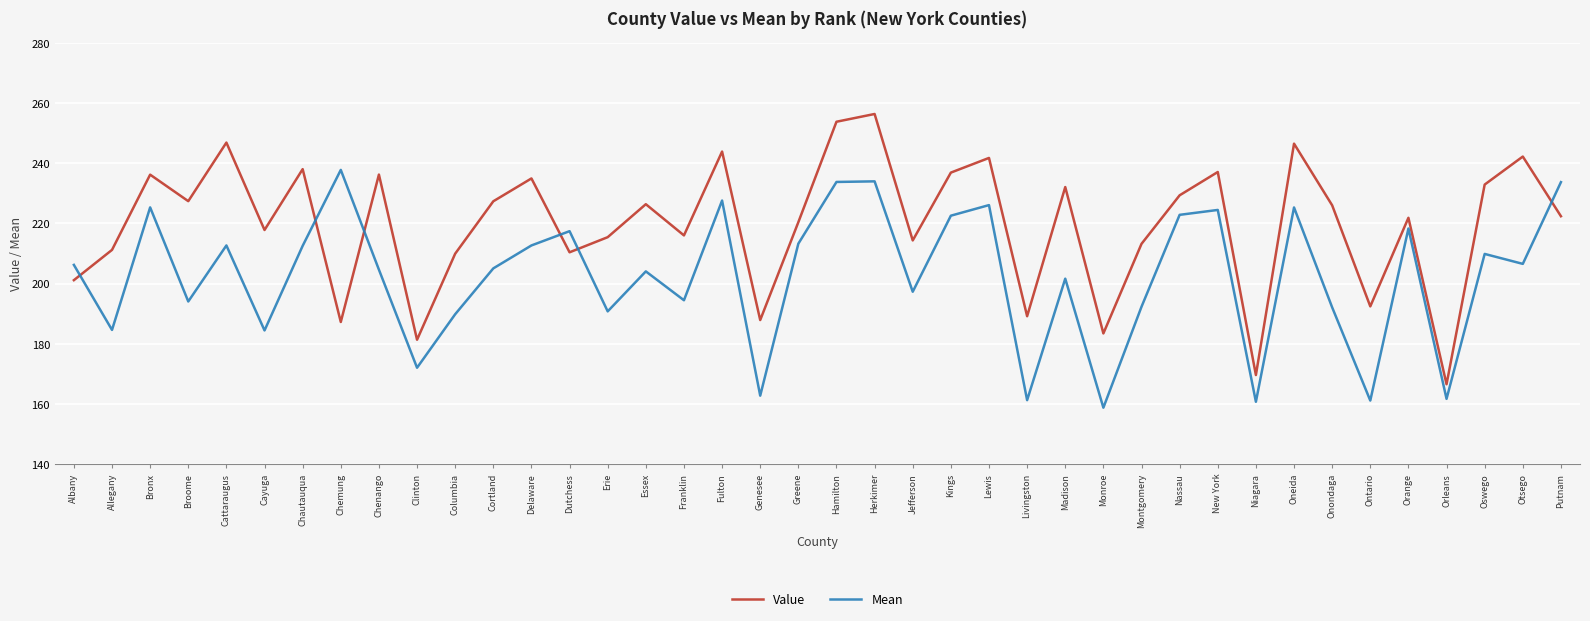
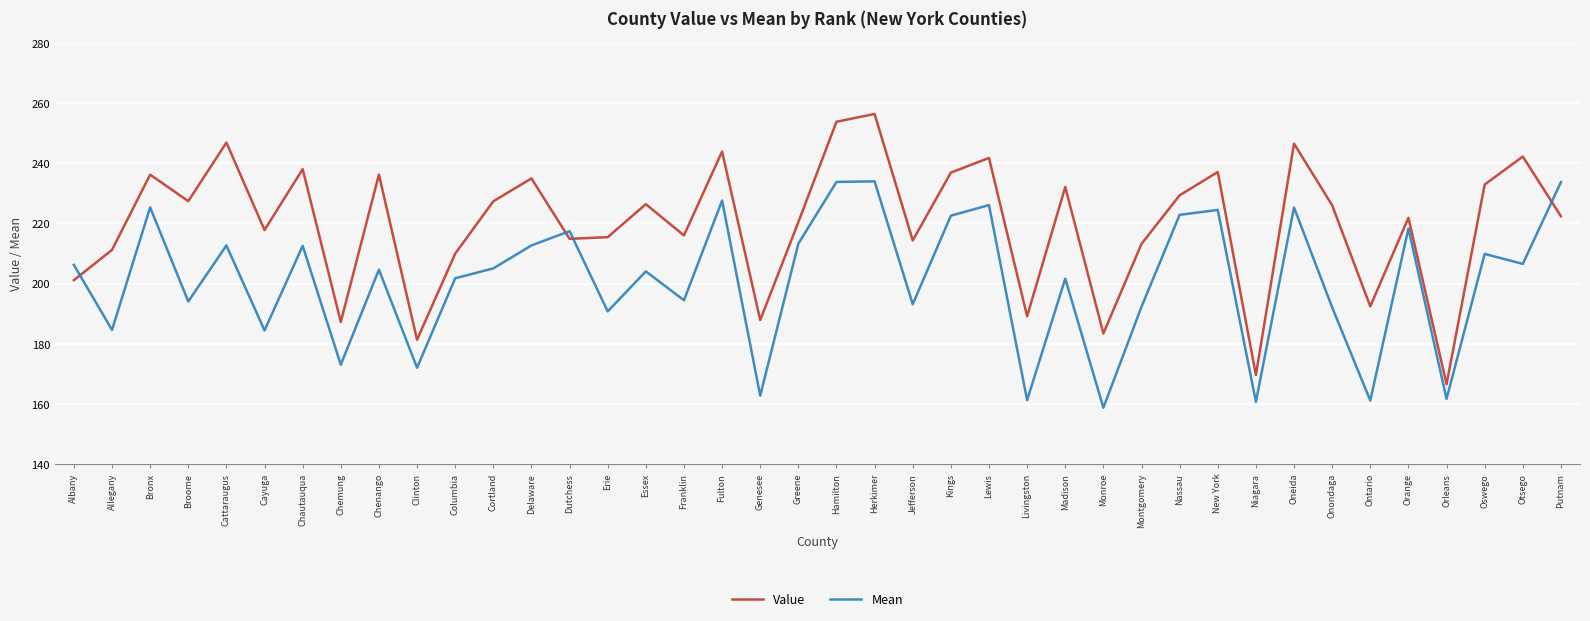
  {
    "Value": {
      "Albany": 201,
      "Allegany": 211,
      "Bronx": 236,
      "Broome": 227,
      "Cattaraugus": 247,
      "Cayuga": 218,
      "Chautauqua": 238,
      "Chemung": 187,
      "Chenango": 236,
      "Clinton": 181,
      "Columbia": 210,
      "Cortland": 227,
      "Delaware": 235,
-     "Dutchess": 210,
+     "Dutchess": 215,
      "Erie": 215,
      "Essex": 226,
      "Franklin": 216,
      "Fulton": 244,
      "Genesee": 188,
      "Greene": 220,
      "Hamilton": 254,
      "Herkimer": 256,
      "Jefferson": 214,
      "Kings": 237,
      "Lewis": 242,
      "Livingston": 189,
      "Madison": 232,
      "Monroe": 183,
      "Montgomery": 213,
      "Nassau": 229,
      "New York": 237,
      "Niagara": 170,
      "Oneida": 247,
      "Onondaga": 226,
      "Ontario": 192,
      "Orange": 222,
      "Orleans": 167,
      "Oswego": 233,
      "Otsego": 242,
      "Putnam": 222
    },
    "Mean": {
      "Albany": 206,
      "Allegany": 185,
      "Bronx": 225,
      "Broome": 194,
      "Cattaraugus": 213,
      "Cayuga": 184,
      "Chautauqua": 213,
-     "Chemung": 238,
+     "Chemung": 173,
      "Chenango": 205,
      "Clinton": 172,
-     "Columbia": 190,
+     "Columbia": 202,
      "Cortland": 205,
      "Delaware": 213,
      "Dutchess": 217,
      "Erie": 191,
      "Essex": 204,
      "Franklin": 194,
      "Fulton": 228,
      "Genesee": 163,
      "Greene": 213,
      "Hamilton": 234,
      "Herkimer": 234,
-     "Jefferson": 197,
+     "Jefferson": 193,
      "Kings": 223,
      "Lewis": 226,
      "Livingston": 161,
      "Madison": 202,
      "Monroe": 159,
      "Montgomery": 192,
      "Nassau": 223,
      "New York": 224,
      "Niagara": 161,
      "Oneida": 225,
      "Onondaga": 192,
      "Ontario": 161,
      "Orange": 218,
      "Orleans": 162,
      "Oswego": 210,
      "Otsego": 207,
      "Putnam": 234
    }
  }
